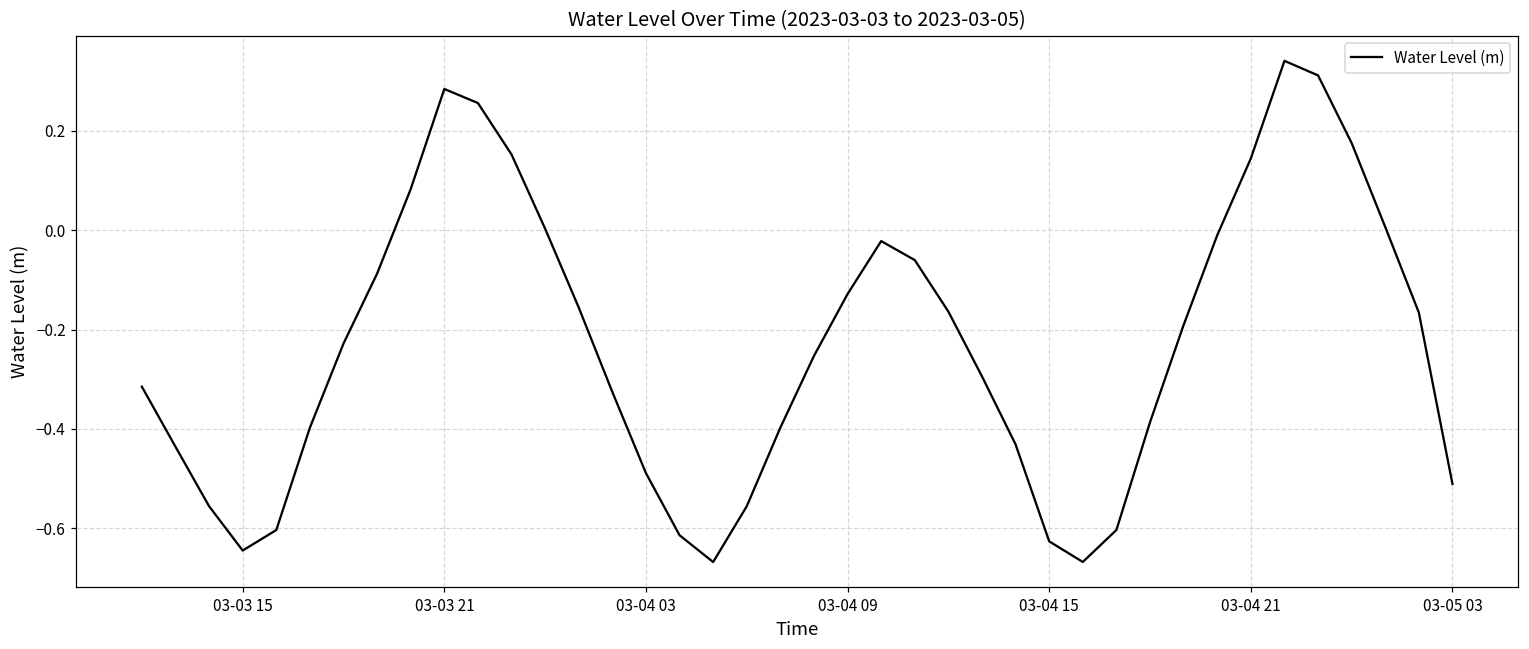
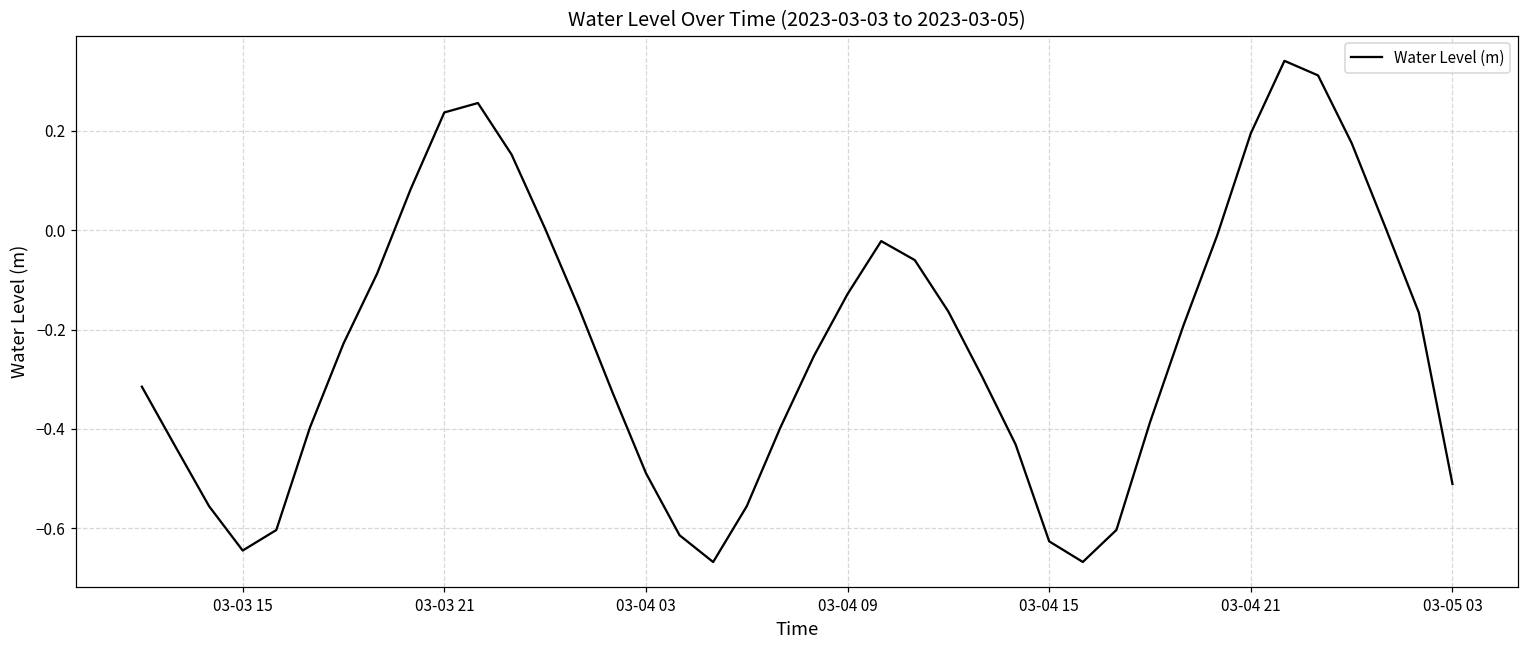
  {
    "03-03 15": -0.64,
-   "03-03 21": 0.28,
+   "03-03 21": 0.24,
    "03-04 03": -0.49,
    "03-04 09": -0.13,
    "03-04 15": -0.63,
-   "03-04 21": 0.14,
+   "03-04 21": 0.20,
    "03-05 03": -0.51
  }
